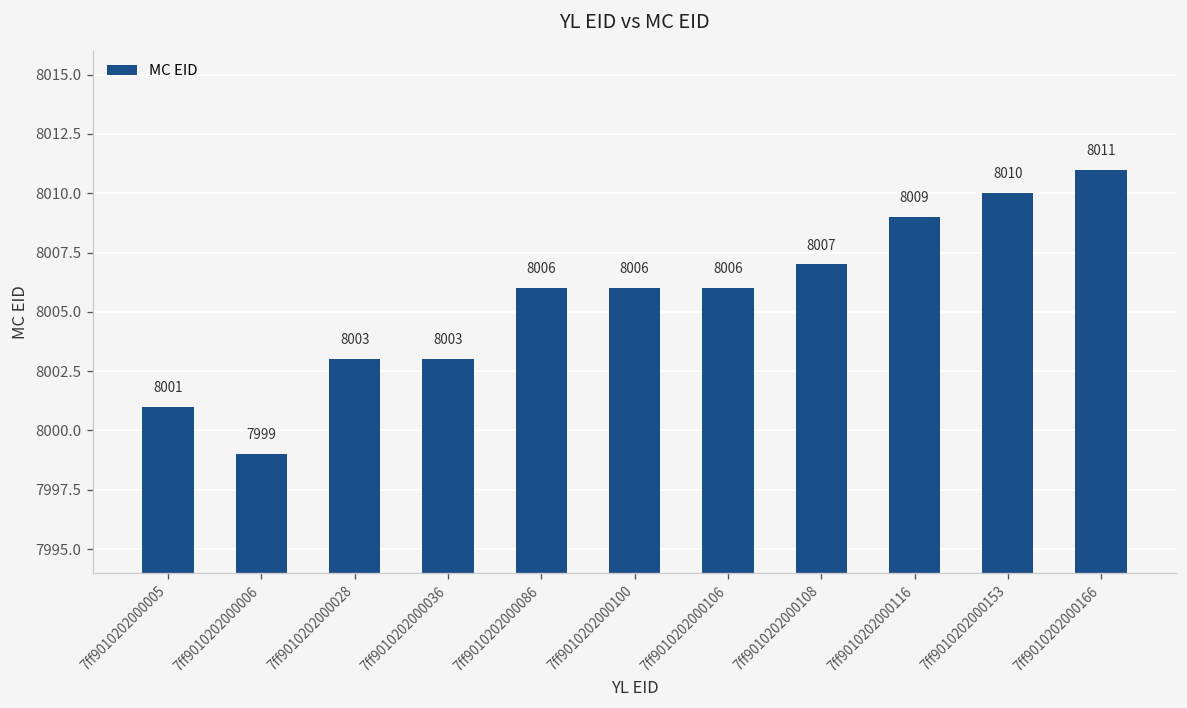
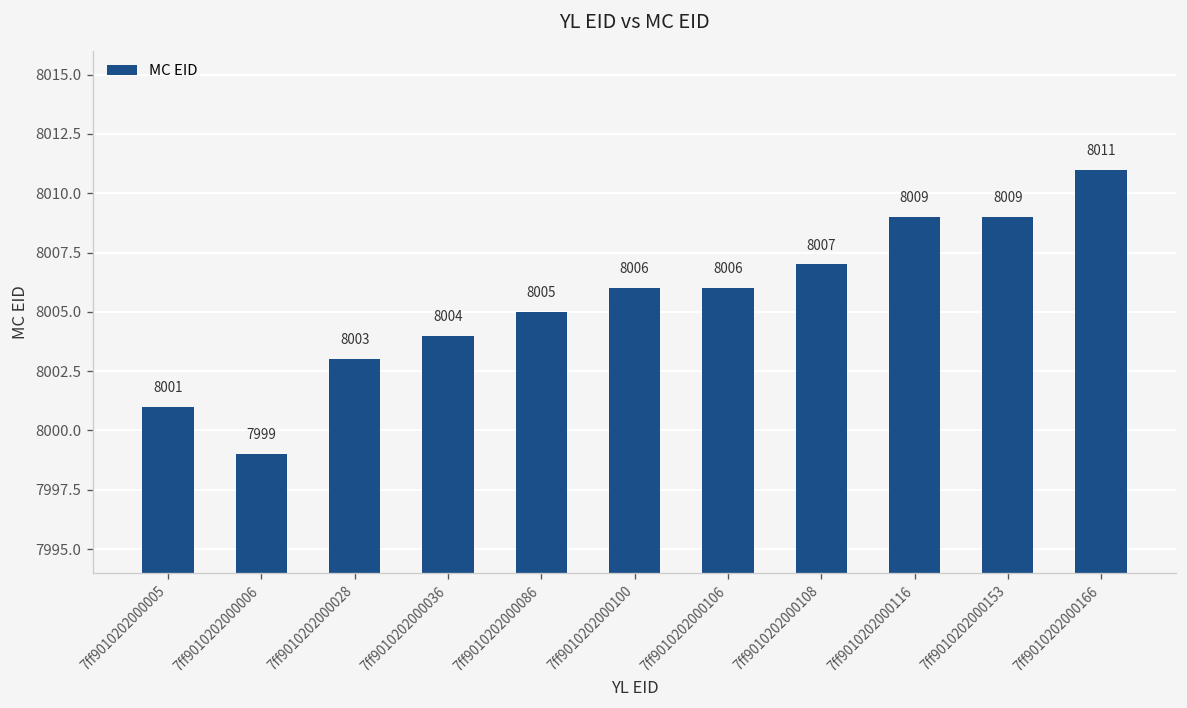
  {
    "7ff9010202000005": 8001,
    "7ff9010202000006": 7999,
    "7ff9010202000028": 8003,
-   "7ff9010202000036": 8003,
-   "7ff9010202000086": 8006,
+   "7ff9010202000036": 8004,
+   "7ff9010202000086": 8005,
    "7ff9010202000100": 8006,
    "7ff9010202000106": 8006,
    "7ff9010202000108": 8007,
    "7ff9010202000116": 8009,
-   "7ff9010202000153": 8010,
+   "7ff9010202000153": 8009,
    "7ff9010202000166": 8011
  }
